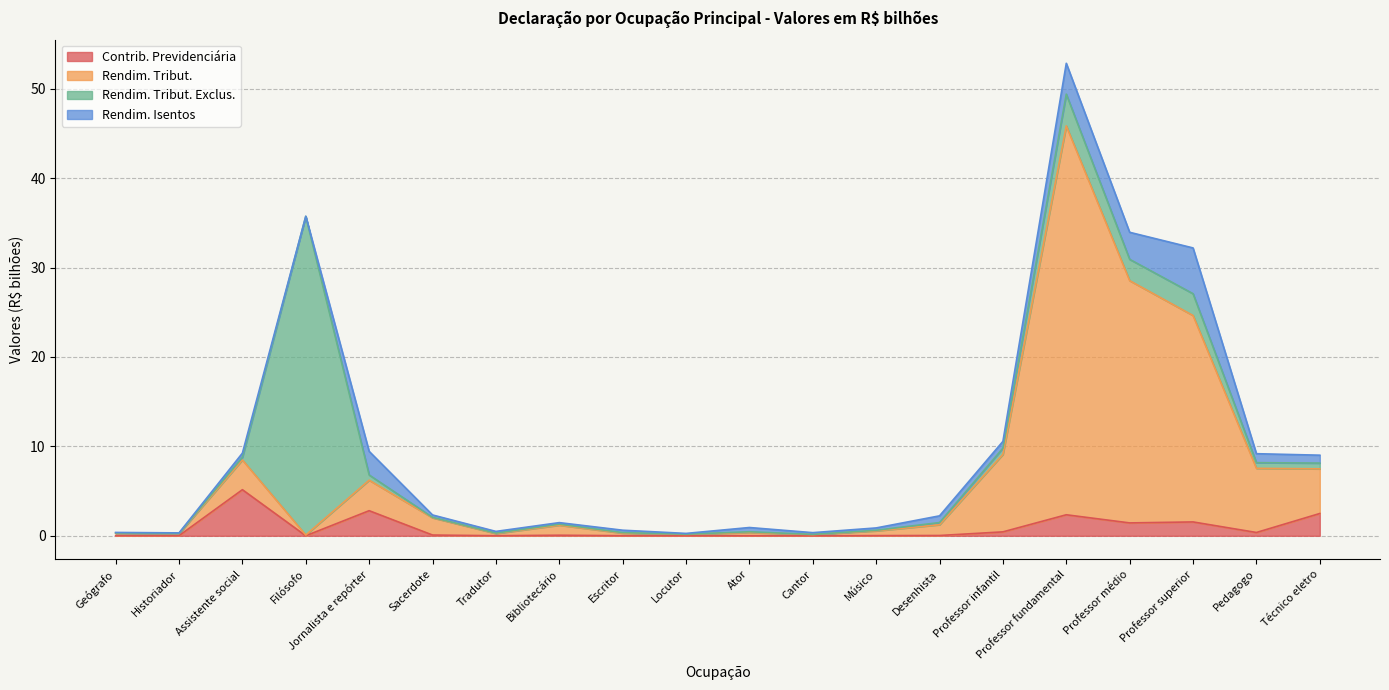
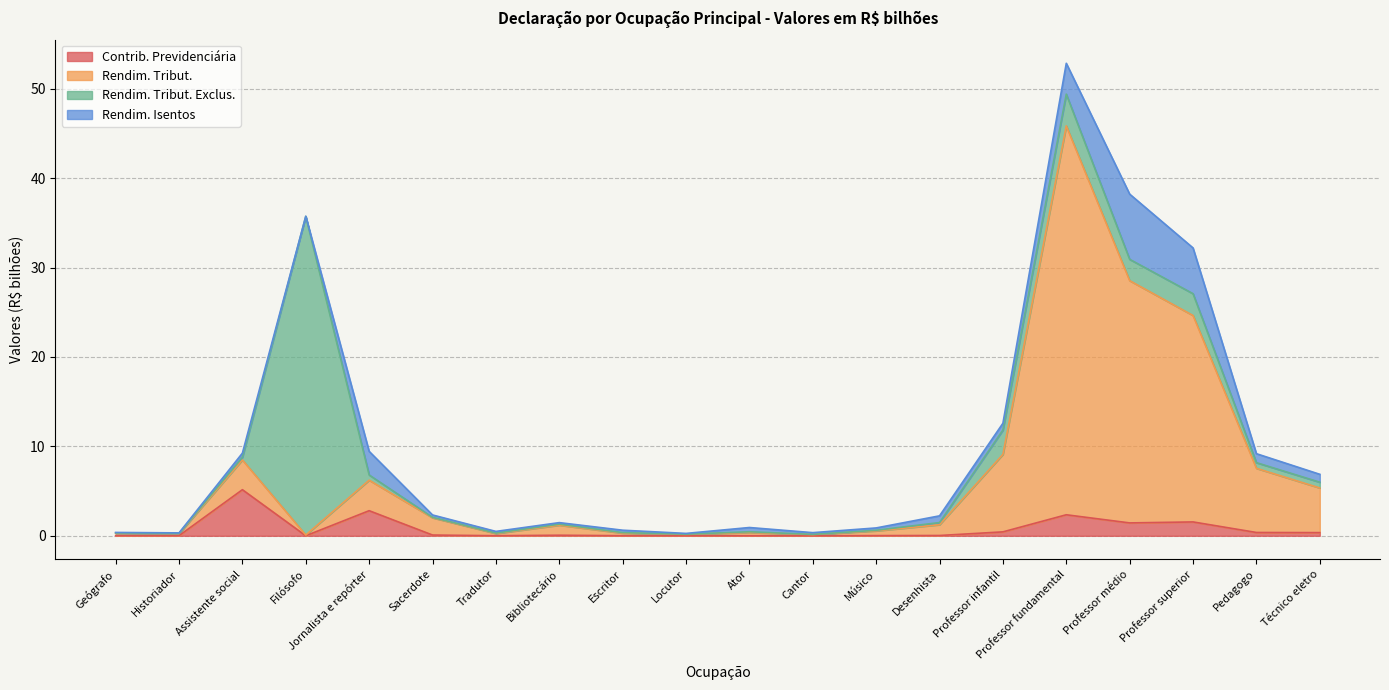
  {
    "Contrib. Previdenciária": {
      "Assistente social": 5,
      "Jornalista e repórter": 3,
      "Sacerdote": 0,
      "Bibliotecário": 0,
      "Escritor": 0,
      "Ator": 0,
      "Músico": 0,
      "Desenhista": 0,
      "Professor infantil": 0,
      "Professor fundamental": 2,
      "Professor médio": 1,
      "Professor superior": 2,
      "Pedagogo": 0,
-     "Técnico eletro": 2
+     "Técnico eletro": 0
    },
    "Rendim. Tribut.": {
      "Assistente social": 3,
      "Jornalista e repórter": 3,
      "Professor infantil": 9,
      "Professor fundamental": 43,
      "Professor médio": 27,
      "Professor superior": 23,
      "Pedagogo": 7,
      "Técnico eletro": 5
    },
    "Rendim. Tribut. Exclus.": {
      "Assistente social": 0,
      "Jornalista e repórter": 1,
-     "Professor infantil": 1,
+     "Professor infantil": 3,
      "Professor fundamental": 4,
      "Professor médio": 2,
      "Professor superior": 2,
      "Pedagogo": 1,
      "Técnico eletro": 1
    },
    "Rendim. Isentos": {
      "Assistente social": 0,
      "Jornalista e repórter": 3,
      "Ator": 0,
      "Desenhista": 1,
      "Professor infantil": 1,
      "Professor fundamental": 3,
-     "Professor médio": 3,
+     "Professor médio": 7,
      "Professor superior": 5,
      "Pedagogo": 1,
      "Técnico eletro": 1
    }
  }
